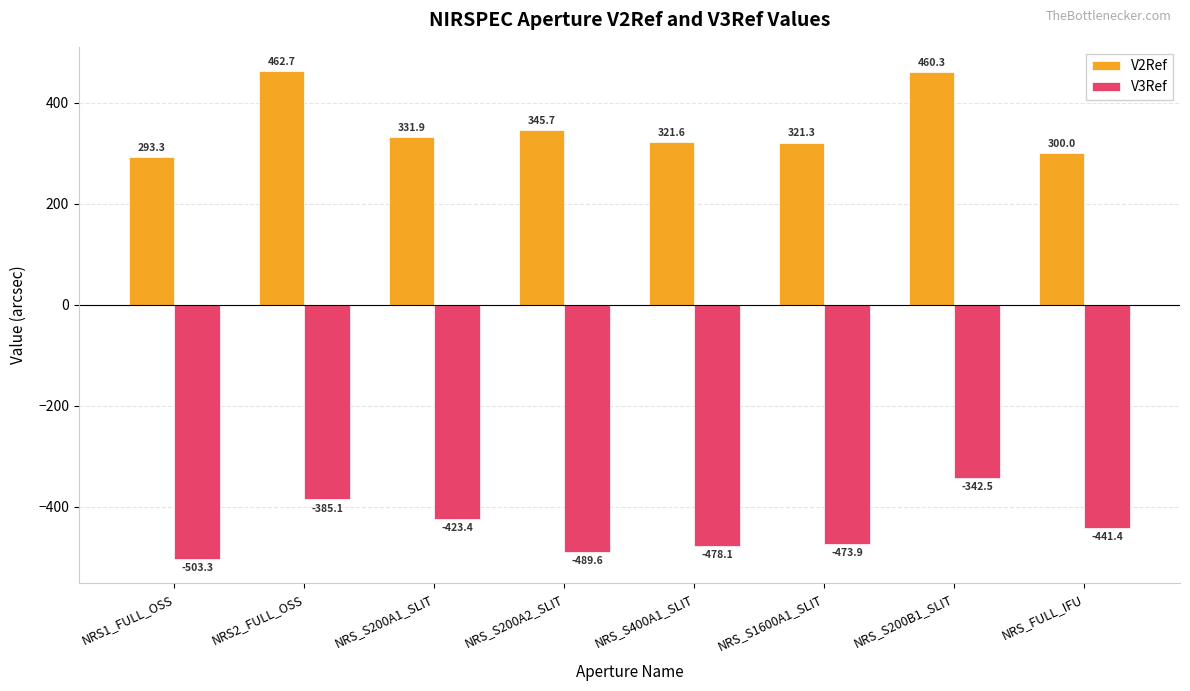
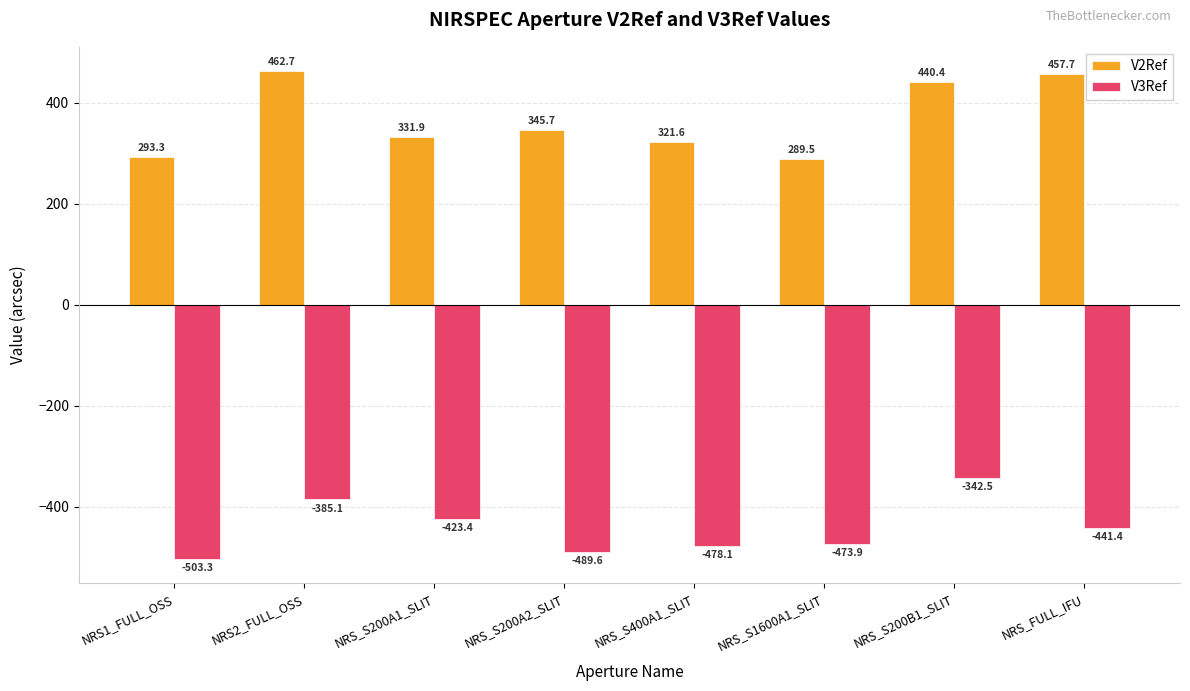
  {
    "V2Ref": {
      "NRS1_FULL_OSS": 293.3,
      "NRS2_FULL_OSS": 462.7,
      "NRS_S200A1_SLIT": 331.9,
      "NRS_S200A2_SLIT": 345.7,
      "NRS_S400A1_SLIT": 321.6,
-     "NRS_S1600A1_SLIT": 321.3,
-     "NRS_S200B1_SLIT": 460.3,
-     "NRS_FULL_IFU": 300.0
+     "NRS_S1600A1_SLIT": 289.5,
+     "NRS_S200B1_SLIT": 440.4,
+     "NRS_FULL_IFU": 457.7
    },
    "V3Ref": {
      "NRS1_FULL_OSS": -503.3,
      "NRS2_FULL_OSS": -385.1,
      "NRS_S200A1_SLIT": -423.4,
      "NRS_S200A2_SLIT": -489.6,
      "NRS_S400A1_SLIT": -478.1,
      "NRS_S1600A1_SLIT": -473.9,
      "NRS_S200B1_SLIT": -342.5,
      "NRS_FULL_IFU": -441.4
    }
  }
